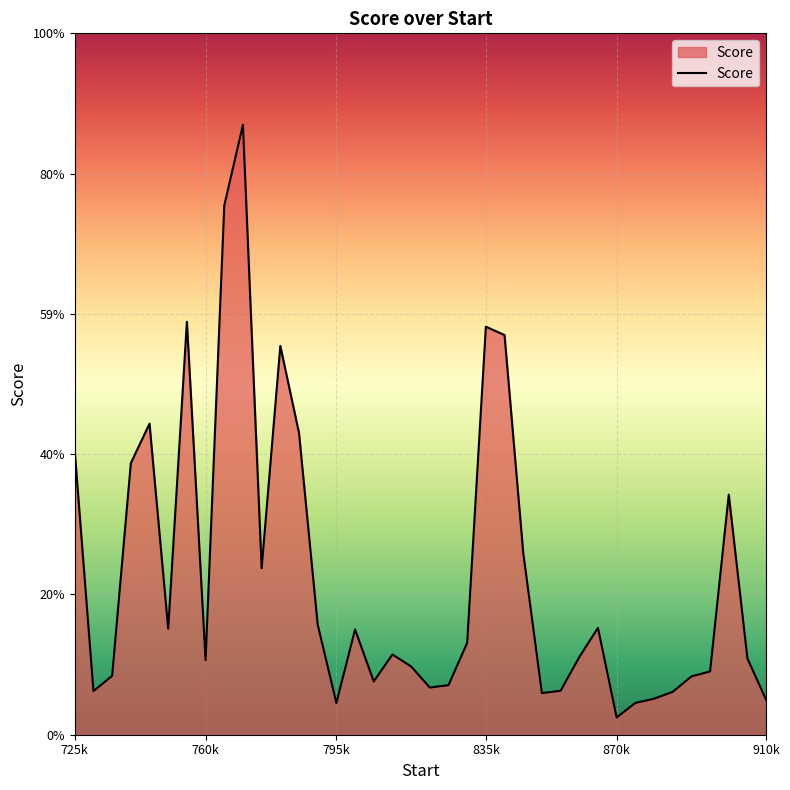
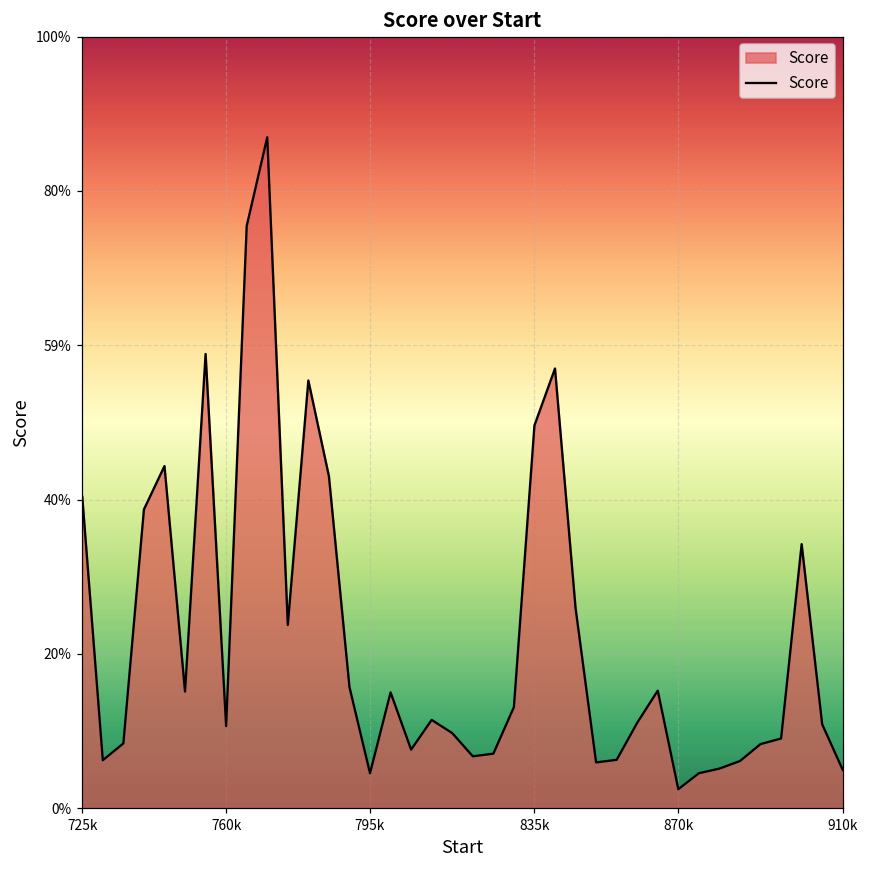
  {
    "725k": "40%",
    "760k": "11%",
    "795k": "5%",
-   "835k": "58%",
+   "835k": "50%",
    "870k": "2%",
    "910k": "5%"
  }
